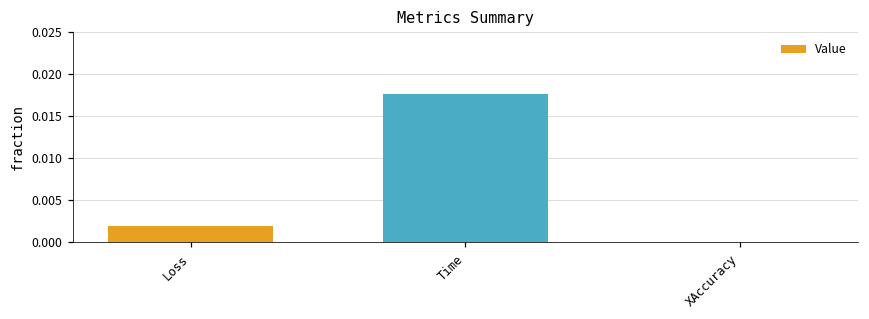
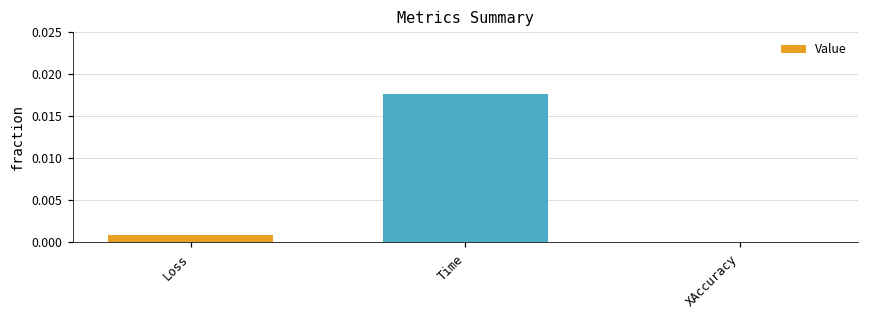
  {
-   "Loss": 0.002,
+   "Loss": 0.001,
    "Time": 0.018
  }
